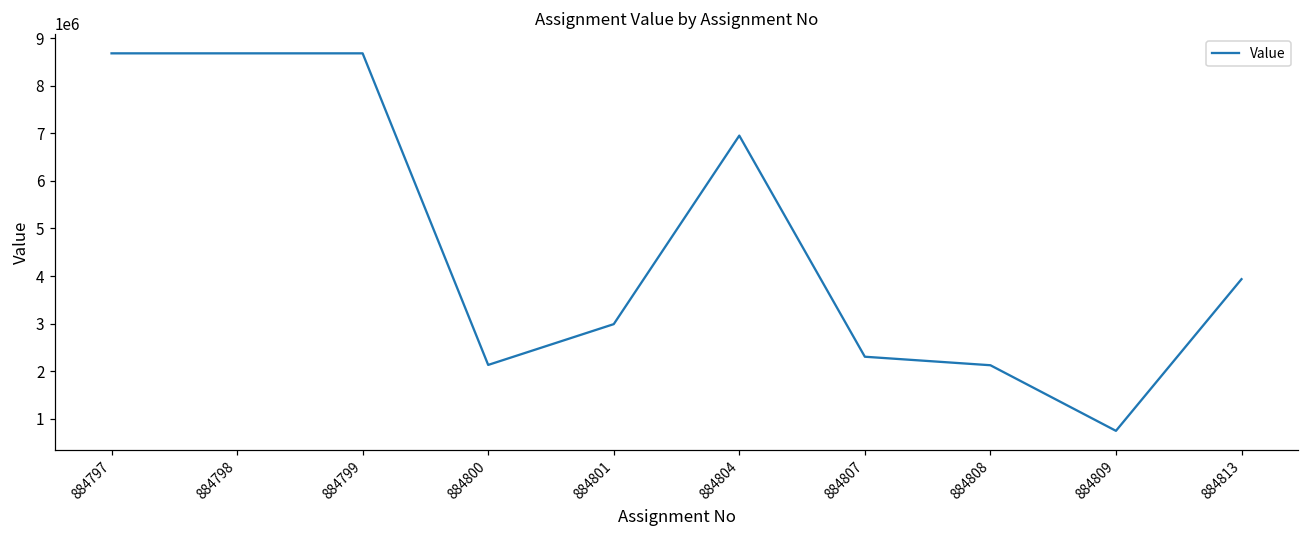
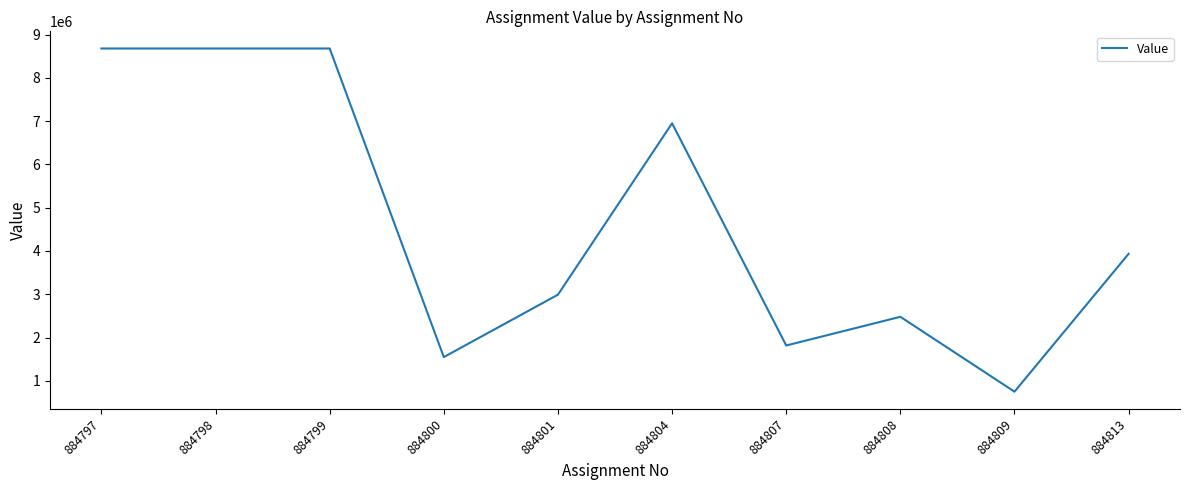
  {
    "884797": 8700000,
    "884798": 8700000,
    "884799": 8700000,
-   "884800": 2100000,
+   "884800": 1500000,
    "884801": 3000000,
    "884804": 7000000,
-   "884807": 2300000,
-   "884808": 2100000,
+   "884807": 1800000,
+   "884808": 2500000,
    "884809": 700000,
    "884813": 3900000
  }
